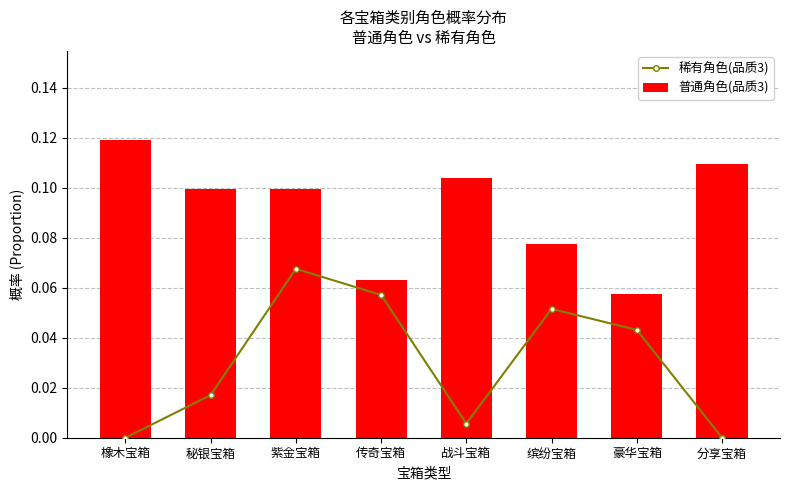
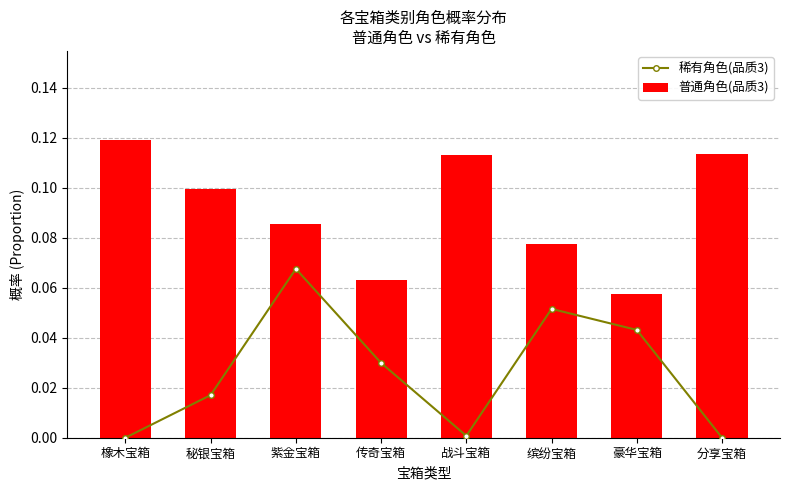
  {
    "普通角色(品质3)": {
      "橡木宝箱": 0.119,
      "秘银宝箱": 0.100,
-     "紫金宝箱": 0.099,
+     "紫金宝箱": 0.085,
      "传奇宝箱": 0.063,
-     "战斗宝箱": 0.104,
+     "战斗宝箱": 0.113,
      "缤纷宝箱": 0.077,
      "豪华宝箱": 0.058,
-     "分享宝箱": 0.110
+     "分享宝箱": 0.114
    },
    "稀有角色(品质3)": {
      "橡木宝箱": 0.000,
      "秘银宝箱": 0.017,
      "紫金宝箱": 0.068,
-     "传奇宝箱": 0.057,
-     "战斗宝箱": 0.006,
+     "传奇宝箱": 0.030,
+     "战斗宝箱": 0.001,
      "缤纷宝箱": 0.052,
      "豪华宝箱": 0.043,
      "分享宝箱": 0.000
    }
  }
